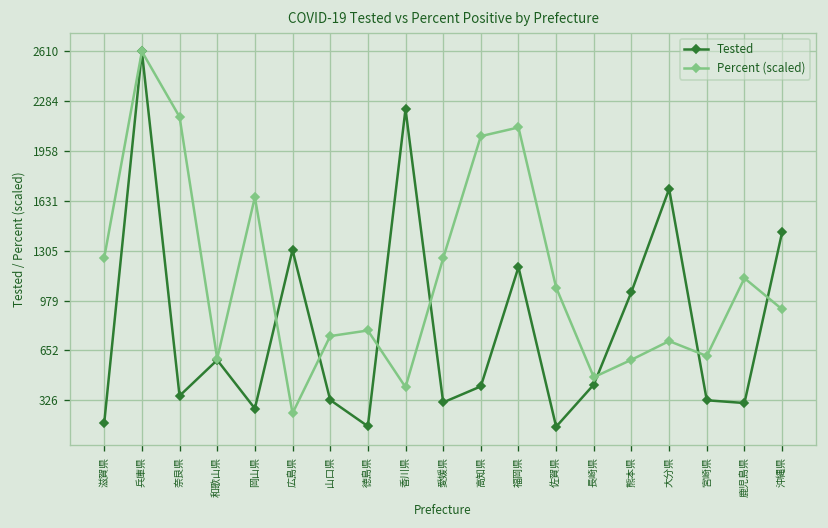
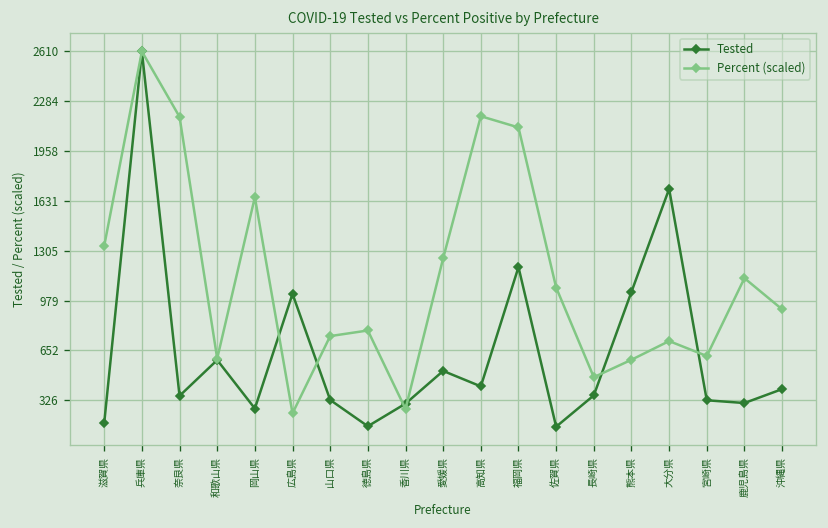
  {
    "Tested": {
      "滋賀県": 180,
      "奈良県": 360,
      "岡山県": 270,
-     "広島県": 1310,
+     "広島県": 1020,
      "山口県": 330,
      "徳島県": 160,
-     "香川県": 2230,
-     "愛媛県": 310,
+     "香川県": 300,
+     "愛媛県": 520,
      "高知県": 420,
      "福岡県": 1200,
      "佐賀県": 150,
-     "長崎県": 430,
+     "長崎県": 360,
      "熊本県": 1040,
      "大分県": 1710,
      "宮崎県": 330,
      "鹿児島県": 310,
-     "沖縄県": 1430
+     "沖縄県": 400
    },
    "Percent (scaled)": {
-     "滋賀県": 1260,
+     "滋賀県": 1340,
      "奈良県": 2180,
      "岡山県": 1660,
      "広島県": 240,
      "山口県": 750,
      "徳島県": 780,
-     "香川県": 410,
+     "香川県": 270,
      "愛媛県": 1260,
-     "高知県": 2060,
+     "高知県": 2190,
      "福岡県": 2110,
      "佐賀県": 1060,
      "長崎県": 480,
      "熊本県": 590,
      "大分県": 710,
      "宮崎県": 620,
      "鹿児島県": 1130,
      "沖縄県": 920
    }
  }
